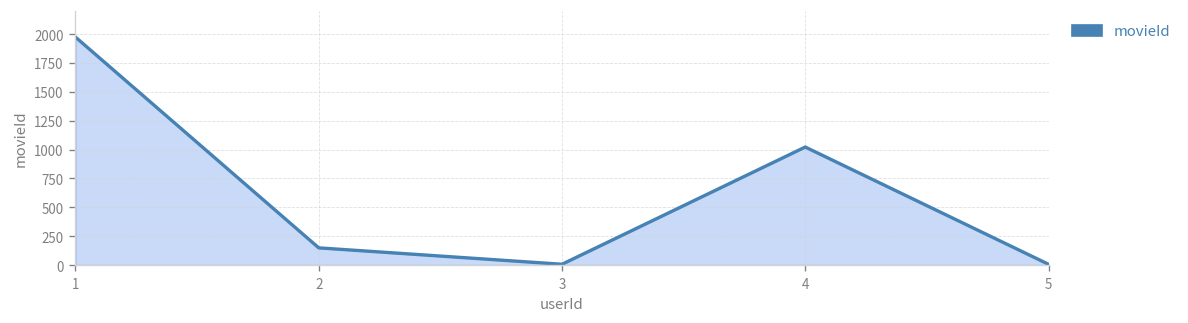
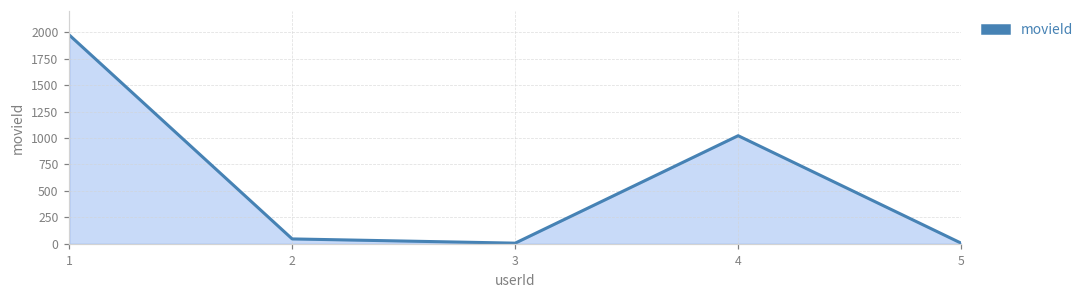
  {
    "1": 2000,
-   "2": 100,
+   "2": 0,
    "3": 0,
    "4": 1000,
    "5": 0
  }
